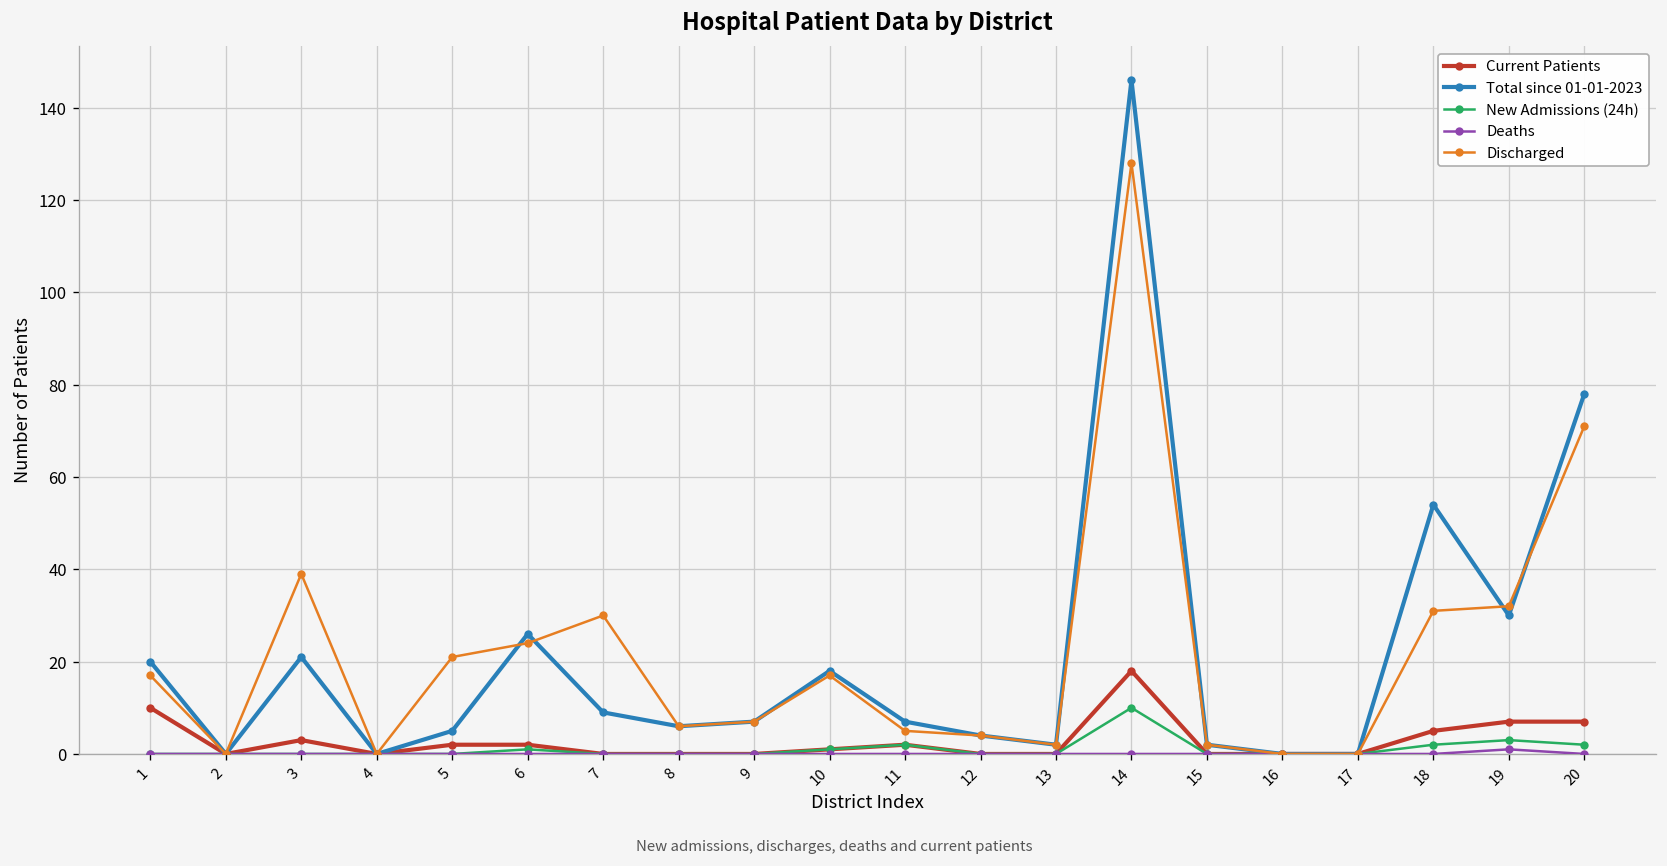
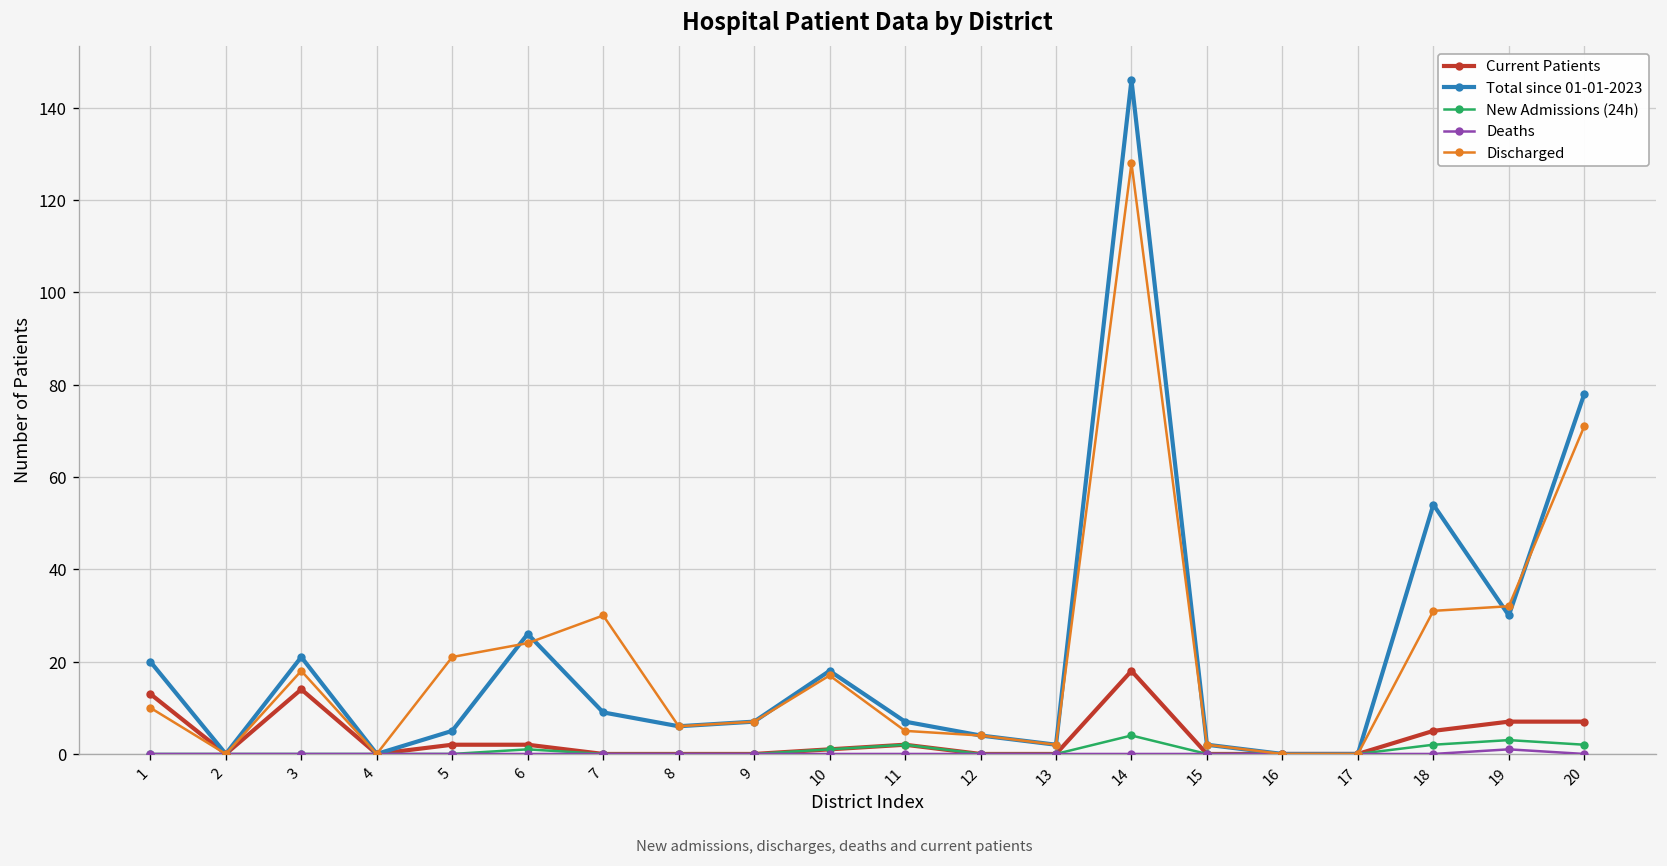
  {
    "Current Patients": {
-     "1": 10,
-     "3": 3,
+     "1": 13,
+     "3": 14,
      "5": 2,
      "6": 2,
      "14": 18,
      "18": 5,
      "19": 7,
      "20": 7
    },
    "Total since 01-01-2023": {
      "1": 20,
      "3": 21,
      "5": 5,
      "6": 26,
      "7": 9,
      "10": 18,
      "11": 7,
      "14": 146,
      "18": 54,
      "19": 30,
      "20": 78
    },
    "New Admissions (24h)": {
      "6": 1,
-     "14": 10,
+     "14": 4,
      "18": 2,
      "19": 3,
      "20": 2
    },
    "Deaths": {
      "6": 0,
      "10": 0,
      "11": 0,
      "14": 0,
      "18": 0,
      "19": 1,
      "20": 0
    },
    "Discharged": {
-     "1": 17,
-     "3": 39,
+     "1": 10,
+     "3": 18,
      "5": 21,
      "6": 24,
      "7": 30,
      "10": 17,
      "11": 5,
      "14": 128,
      "18": 31,
      "19": 32,
      "20": 71
    }
  }
